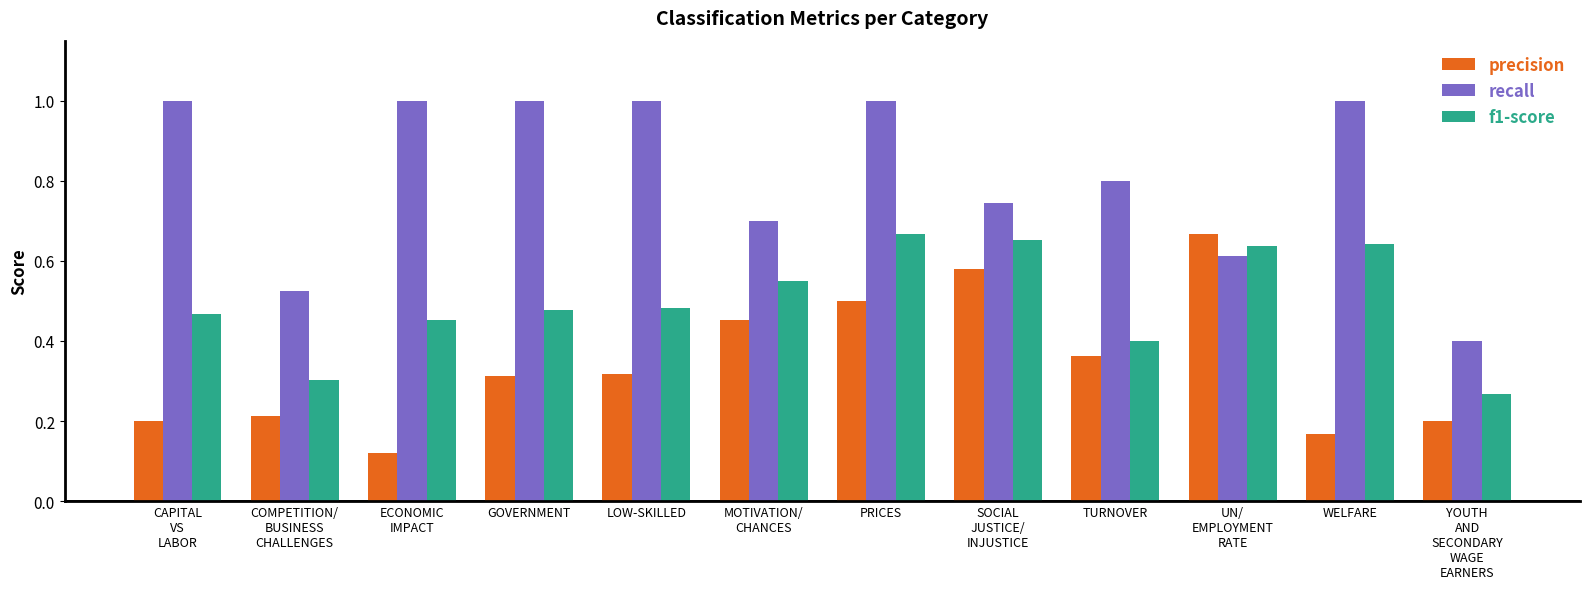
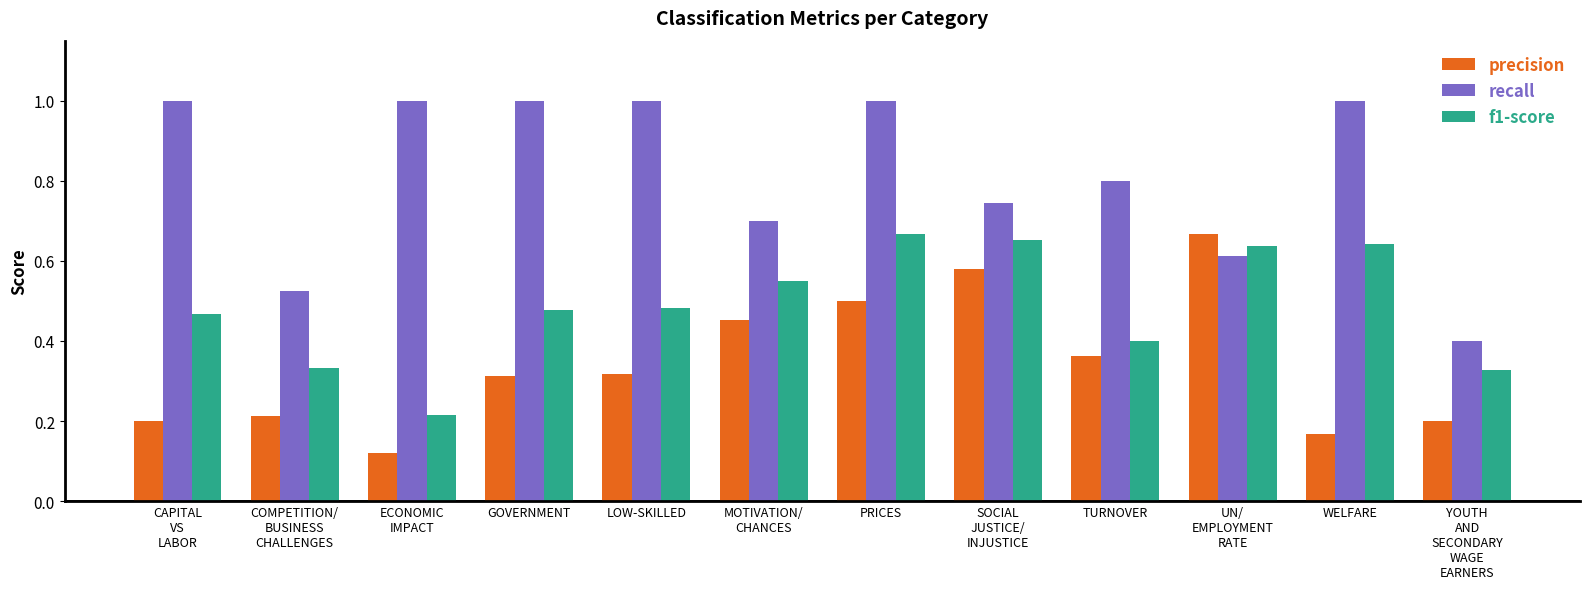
  {
    "precision": {
      "CAPITAL VS LABOR": 0.20,
      "COMPETITION/ BUSINESS CHALLENGES": 0.21,
      "ECONOMIC IMPACT": 0.12,
      "GOVERNMENT": 0.31,
      "LOW-SKILLED": 0.32,
      "MOTIVATION/ CHANCES": 0.45,
      "PRICES": 0.50,
      "SOCIAL JUSTICE/ INJUSTICE": 0.58,
      "TURNOVER": 0.36,
      "UN/ EMPLOYMENT RATE": 0.67,
      "WELFARE": 0.17,
      "YOUTH AND SECONDARY WAGE EARNERS": 0.20
    },
    "recall": {
      "CAPITAL VS LABOR": 1.00,
      "COMPETITION/ BUSINESS CHALLENGES": 0.52,
      "ECONOMIC IMPACT": 1.00,
      "GOVERNMENT": 1.00,
      "LOW-SKILLED": 1.00,
      "MOTIVATION/ CHANCES": 0.70,
      "PRICES": 1.00,
      "SOCIAL JUSTICE/ INJUSTICE": 0.75,
      "TURNOVER": 0.80,
      "UN/ EMPLOYMENT RATE": 0.61,
      "WELFARE": 1.00,
      "YOUTH AND SECONDARY WAGE EARNERS": 0.40
    },
    "f1-score": {
      "CAPITAL VS LABOR": 0.47,
-     "COMPETITION/ BUSINESS CHALLENGES": 0.30,
-     "ECONOMIC IMPACT": 0.45,
+     "COMPETITION/ BUSINESS CHALLENGES": 0.33,
+     "ECONOMIC IMPACT": 0.21,
      "GOVERNMENT": 0.48,
      "LOW-SKILLED": 0.48,
      "MOTIVATION/ CHANCES": 0.55,
      "PRICES": 0.67,
      "SOCIAL JUSTICE/ INJUSTICE": 0.65,
      "TURNOVER": 0.40,
      "UN/ EMPLOYMENT RATE": 0.64,
      "WELFARE": 0.64,
-     "YOUTH AND SECONDARY WAGE EARNERS": 0.27
+     "YOUTH AND SECONDARY WAGE EARNERS": 0.33
    }
  }
